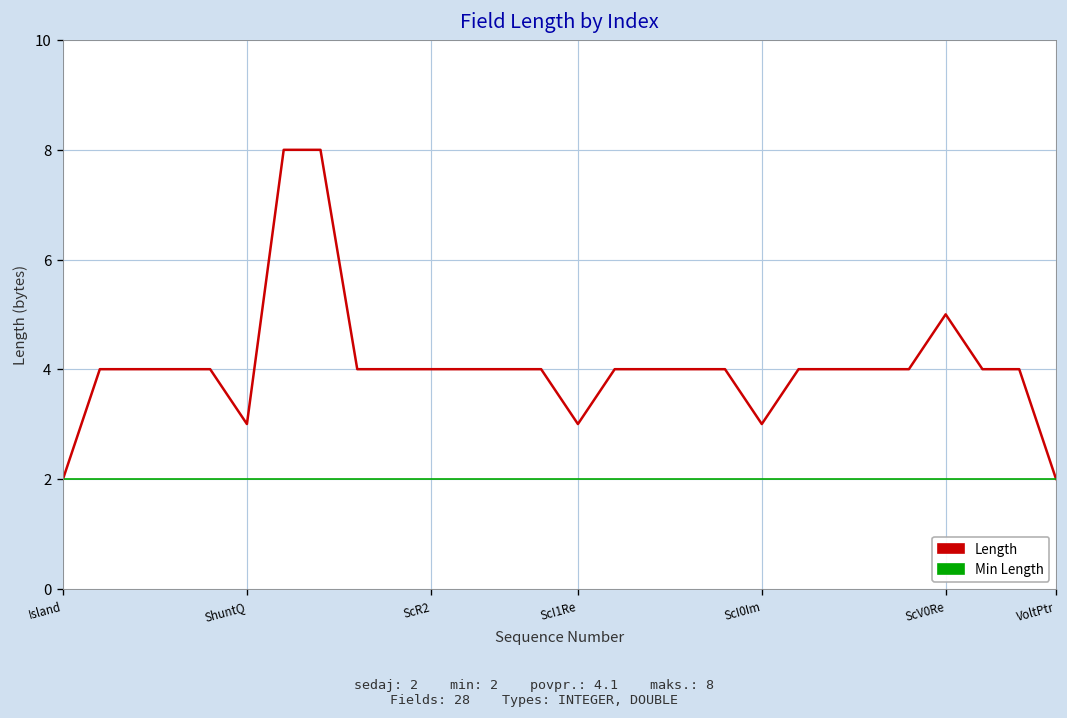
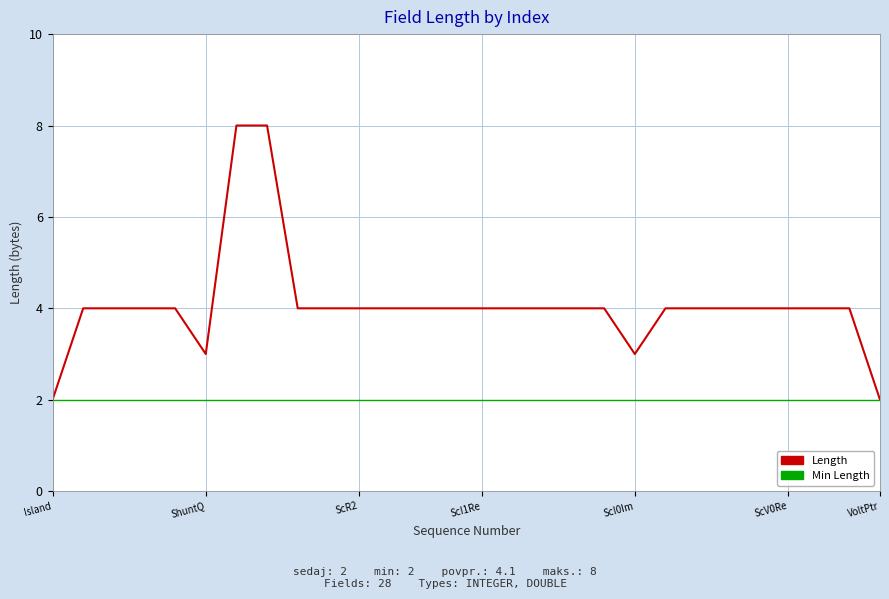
  {
    "Length": {
      "ShuntQ": 3,
      "ScR2": 4,
-     "ScI1Re": 3,
+     "ScI1Re": 4,
      "ScI0Im": 3,
-     "ScV0Re": 5
+     "ScV0Re": 4
    },
    "Min Length": {
      "ShuntQ": 2,
      "ScR2": 2,
      "ScI1Re": 2,
      "ScI0Im": 2,
      "ScV0Re": 2
    }
  }
